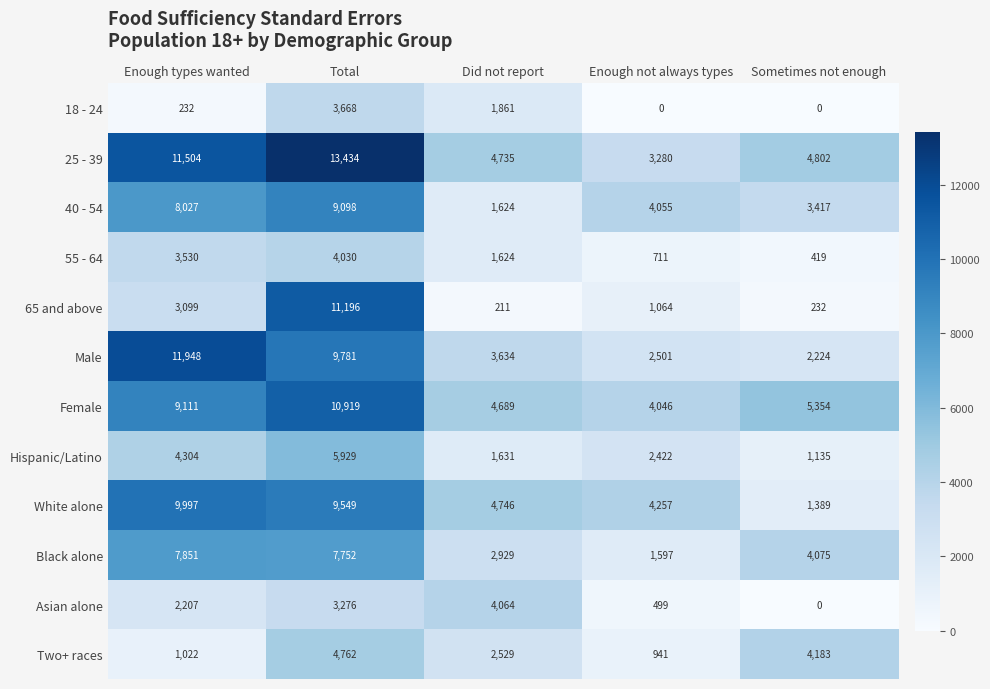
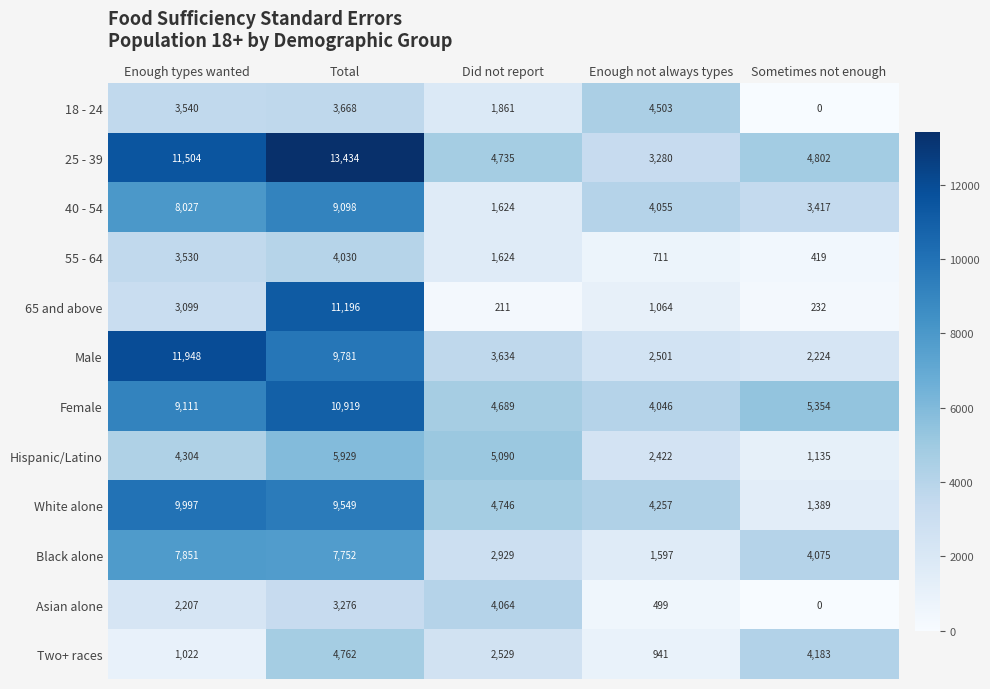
  {
    "18 - 24": {
-     "Enough types wanted": "232",
+     "Enough types wanted": "3,540",
      "Total": "3,668",
      "Did not report": "1,861",
-     "Enough not always types": "0",
+     "Enough not always types": "4,503",
      "Sometimes not enough": "0"
    },
    "25 - 39": {
      "Enough types wanted": "11,504",
      "Total": "13,434",
      "Did not report": "4,735",
      "Enough not always types": "3,280",
      "Sometimes not enough": "4,802"
    },
    "40 - 54": {
      "Enough types wanted": "8,027",
      "Total": "9,098",
      "Did not report": "1,624",
      "Enough not always types": "4,055",
      "Sometimes not enough": "3,417"
    },
    "55 - 64": {
      "Enough types wanted": "3,530",
      "Total": "4,030",
      "Did not report": "1,624",
      "Enough not always types": "711",
      "Sometimes not enough": "419"
    },
    "65 and above": {
      "Enough types wanted": "3,099",
      "Total": "11,196",
      "Did not report": "211",
      "Enough not always types": "1,064",
      "Sometimes not enough": "232"
    },
    "Male": {
      "Enough types wanted": "11,948",
      "Total": "9,781",
      "Did not report": "3,634",
      "Enough not always types": "2,501",
      "Sometimes not enough": "2,224"
    },
    "Female": {
      "Enough types wanted": "9,111",
      "Total": "10,919",
      "Did not report": "4,689",
      "Enough not always types": "4,046",
      "Sometimes not enough": "5,354"
    },
    "Hispanic/Latino": {
      "Enough types wanted": "4,304",
      "Total": "5,929",
-     "Did not report": "1,631",
+     "Did not report": "5,090",
      "Enough not always types": "2,422",
      "Sometimes not enough": "1,135"
    },
    "White alone": {
      "Enough types wanted": "9,997",
      "Total": "9,549",
      "Did not report": "4,746",
      "Enough not always types": "4,257",
      "Sometimes not enough": "1,389"
    },
    "Black alone": {
      "Enough types wanted": "7,851",
      "Total": "7,752",
      "Did not report": "2,929",
      "Enough not always types": "1,597",
      "Sometimes not enough": "4,075"
    },
    "Asian alone": {
      "Enough types wanted": "2,207",
      "Total": "3,276",
      "Did not report": "4,064",
      "Enough not always types": "499",
      "Sometimes not enough": "0"
    },
    "Two+ races": {
      "Enough types wanted": "1,022",
      "Total": "4,762",
      "Did not report": "2,529",
      "Enough not always types": "941",
      "Sometimes not enough": "4,183"
    }
  }
